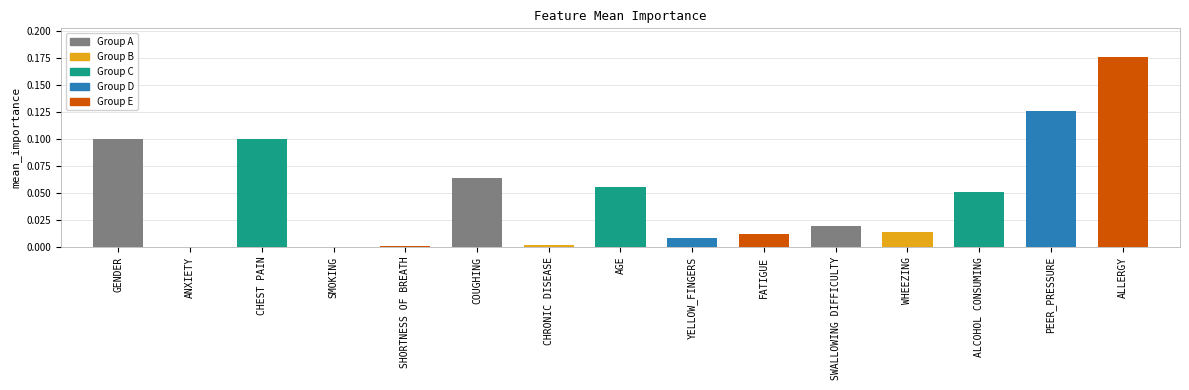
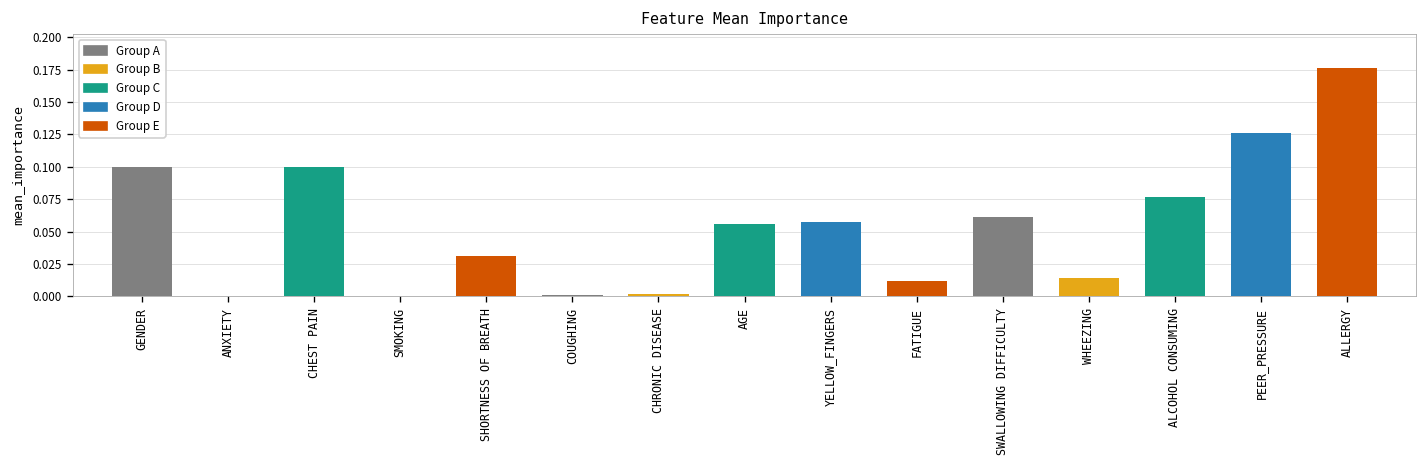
  {
    "GENDER": 0.100,
    "ANXIETY": 0.000,
    "CHEST PAIN": 0.100,
-   "SHORTNESS OF BREATH": 0.001,
-   "COUGHING": 0.064,
+   "SHORTNESS OF BREATH": 0.031,
+   "COUGHING": 0.001,
    "AGE": 0.056,
-   "YELLOW_FINGERS": 0.008,
+   "YELLOW_FINGERS": 0.058,
    "FATIGUE": 0.012,
-   "SWALLOWING DIFFICULTY": 0.019,
+   "SWALLOWING DIFFICULTY": 0.061,
    "WHEEZING": 0.014,
-   "ALCOHOL CONSUMING": 0.051,
+   "ALCOHOL CONSUMING": 0.077,
    "PEER_PRESSURE": 0.126,
    "ALLERGY": 0.176
  }
